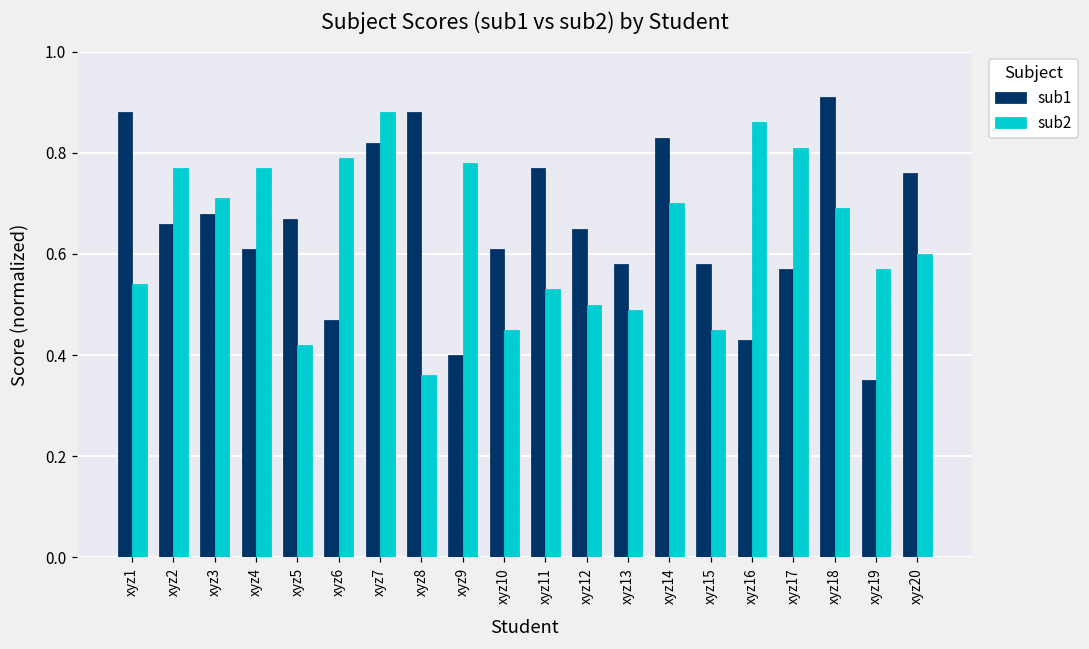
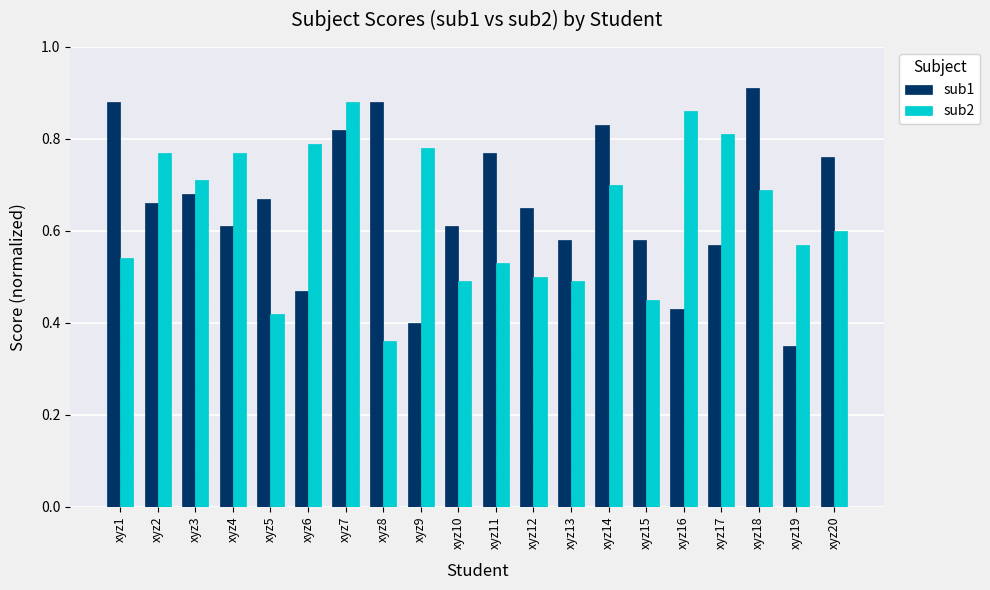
  {
    "sub1": {
      "xyz1": 0.88,
      "xyz2": 0.66,
      "xyz3": 0.68,
      "xyz4": 0.61,
      "xyz5": 0.67,
      "xyz6": 0.47,
      "xyz7": 0.82,
      "xyz8": 0.88,
      "xyz9": 0.40,
      "xyz10": 0.61,
      "xyz11": 0.77,
      "xyz12": 0.65,
      "xyz13": 0.58,
      "xyz14": 0.83,
      "xyz15": 0.58,
      "xyz16": 0.43,
      "xyz17": 0.57,
      "xyz18": 0.91,
      "xyz19": 0.35,
      "xyz20": 0.76
    },
    "sub2": {
      "xyz1": 0.54,
      "xyz2": 0.77,
      "xyz3": 0.71,
      "xyz4": 0.77,
      "xyz5": 0.42,
      "xyz6": 0.79,
      "xyz7": 0.88,
      "xyz8": 0.36,
      "xyz9": 0.78,
-     "xyz10": 0.45,
+     "xyz10": 0.49,
      "xyz11": 0.53,
      "xyz12": 0.50,
      "xyz13": 0.49,
      "xyz14": 0.70,
      "xyz15": 0.45,
      "xyz16": 0.86,
      "xyz17": 0.81,
      "xyz18": 0.69,
      "xyz19": 0.57,
      "xyz20": 0.60
    }
  }
